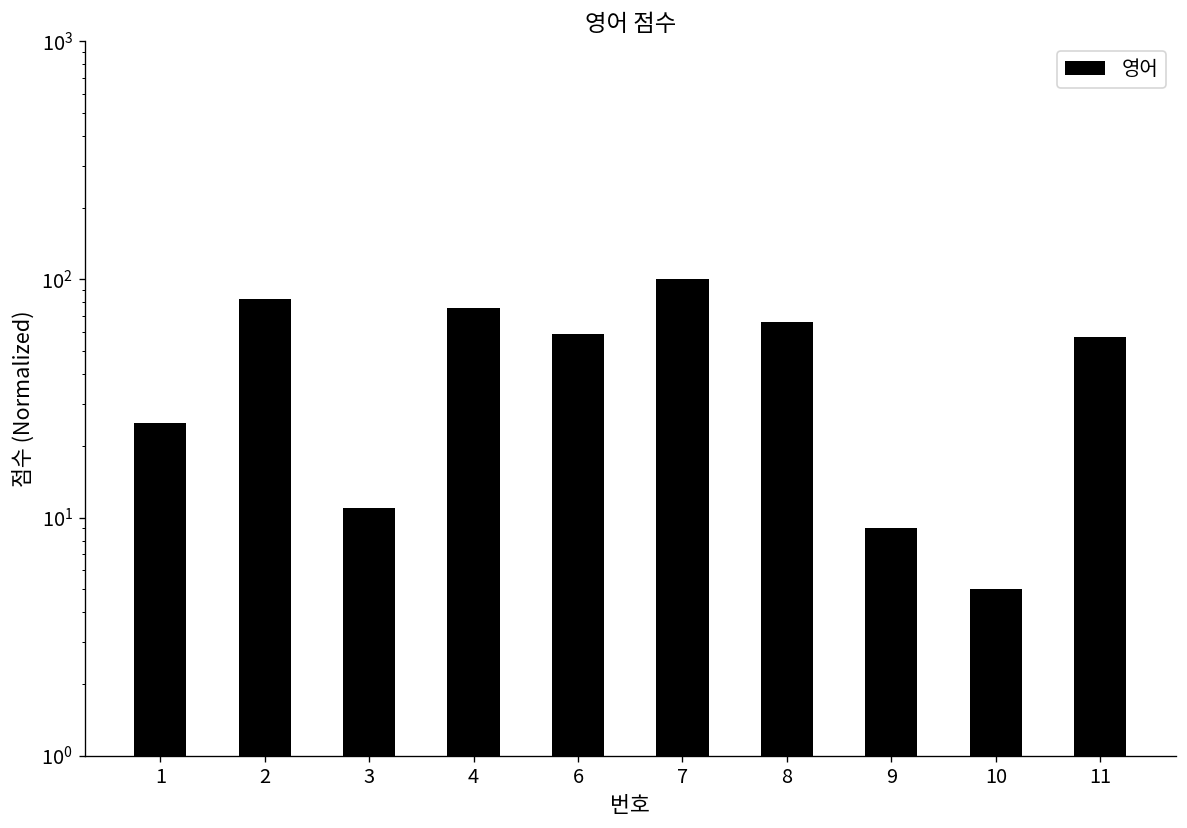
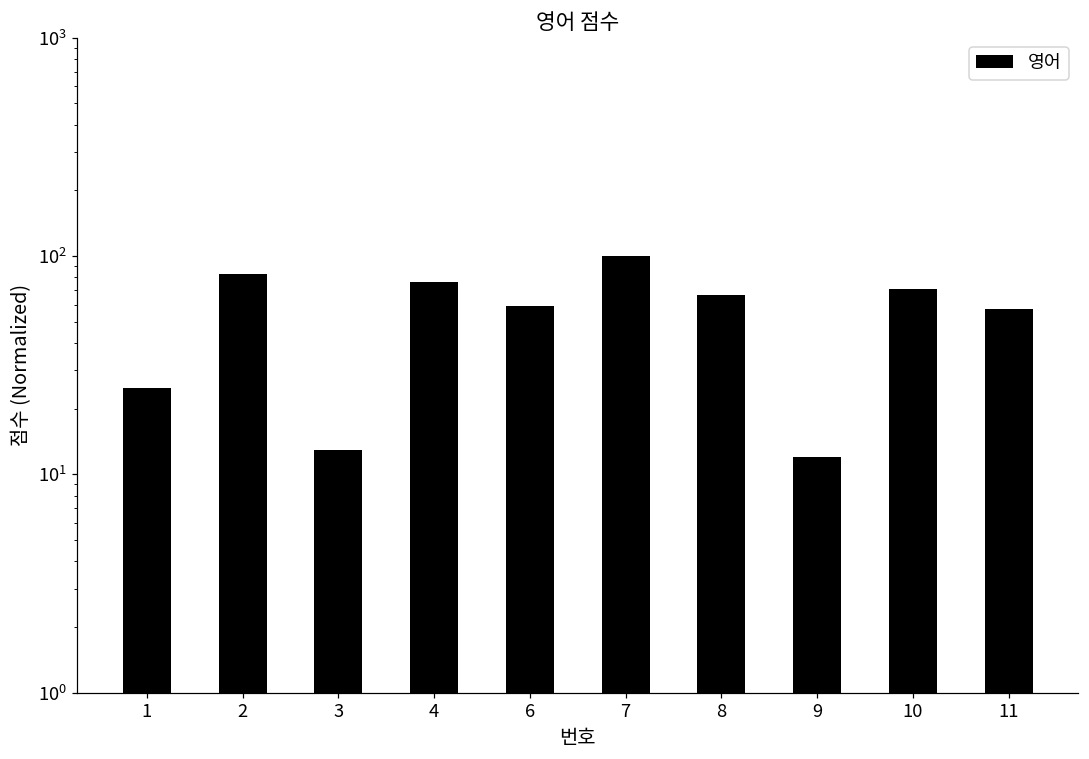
  {
    "1": 25,
    "2": 83,
-   "3": 11,
+   "3": 13,
    "4": 76,
    "6": 59,
    "7": 100,
    "8": 66,
-   "9": 9,
-   "10": 5,
+   "9": 12,
+   "10": 71,
    "11": 57
  }
